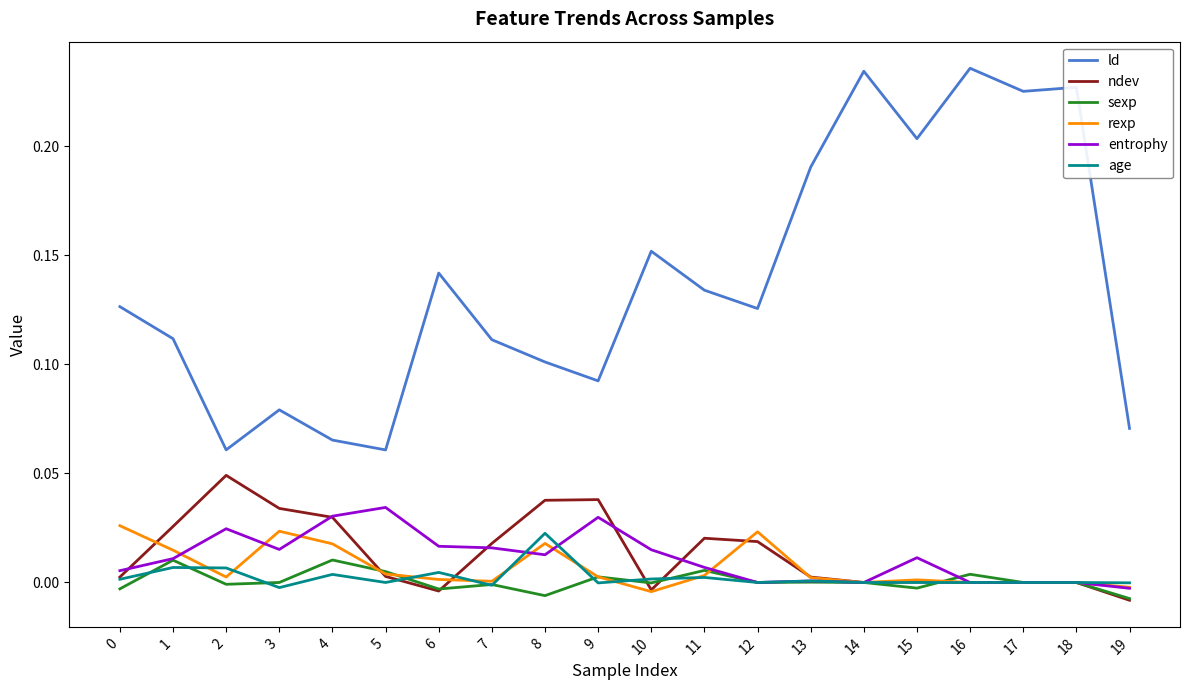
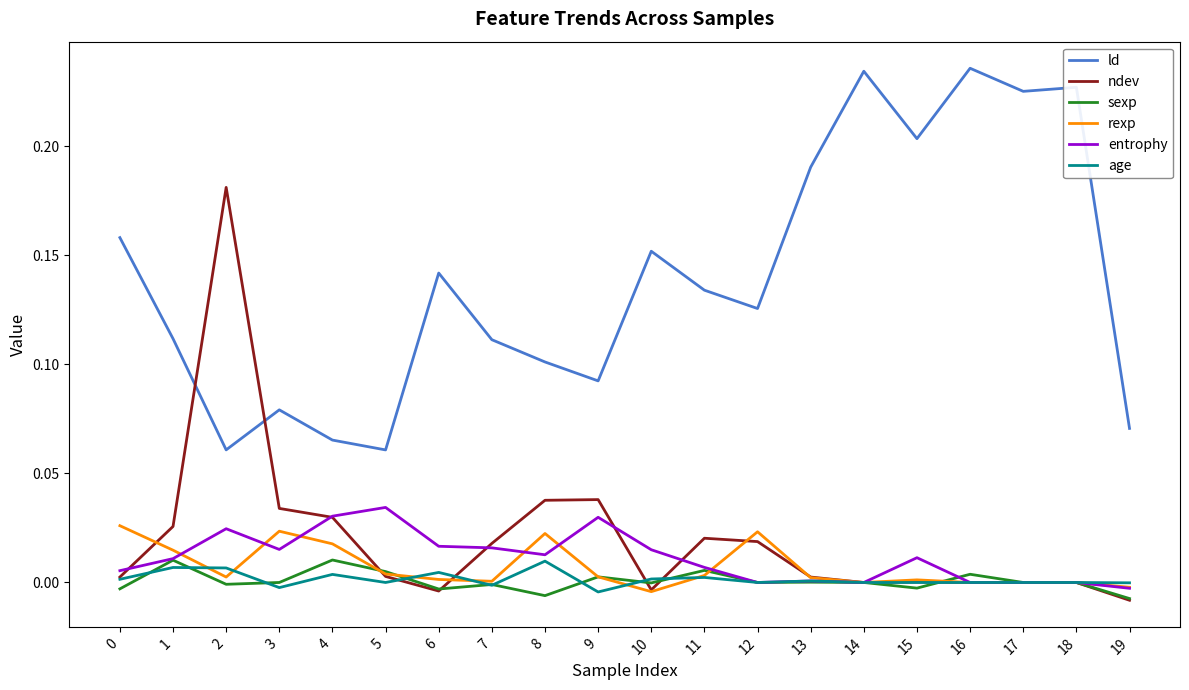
  {
    "ld": {
-     "0": 0.126,
+     "0": 0.158,
      "1": 0.112,
      "2": 0.061,
      "3": 0.079,
      "4": 0.065,
      "5": 0.061,
      "6": 0.142,
      "7": 0.111,
      "8": 0.101,
      "9": 0.092,
      "10": 0.152,
      "11": 0.134,
      "12": 0.126,
      "13": 0.190,
      "14": 0.234,
      "15": 0.203,
      "16": 0.236,
      "17": 0.225,
      "19": 0.071
    },
    "ndev": {
      "1": 0.026,
-     "2": 0.049,
+     "2": 0.181,
      "3": 0.034,
      "7": 0.018,
      "8": 0.038,
      "9": 0.038,
      "11": 0.020,
      "12": 0.019
    },
    "sexp": {
      "0": -0.003,
      "2": -0.001,
      "3": 0.000,
      "4": 0.010,
      "8": -0.006,
      "10": 0.000,
      "11": 0.006,
      "15": -0.003,
      "16": 0.004
    },
    "rexp": {
      "0": 0.026,
      "1": 0.015,
      "2": 0.002,
      "3": 0.023,
      "4": 0.018,
      "6": 0.001,
      "7": 0.001,
-     "8": 0.018,
+     "8": 0.022,
      "12": 0.023
    },
    "entrophy": {
      "0": 0.005,
      "2": 0.025,
      "3": 0.015,
      "5": 0.034,
      "6": 0.017,
      "7": 0.016,
      "8": 0.013,
      "9": 0.030,
      "10": 0.015,
      "11": 0.007,
      "15": 0.011
    },
    "age": {
      "1": 0.007,
      "2": 0.007,
      "3": -0.002,
      "4": 0.004,
      "5": 0.000,
      "6": 0.005,
-     "8": 0.023,
-     "9": 0.000,
+     "8": 0.010,
+     "9": -0.004,
      "10": 0.002,
      "19": 0.000
    }
  }
